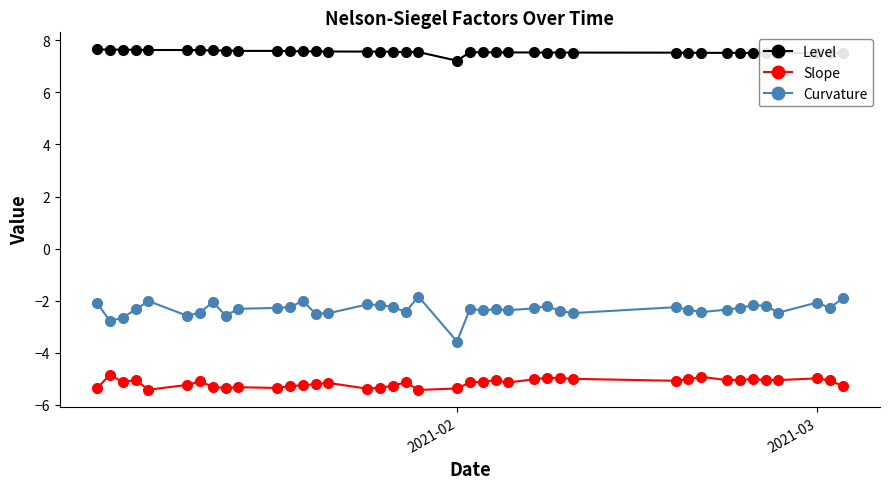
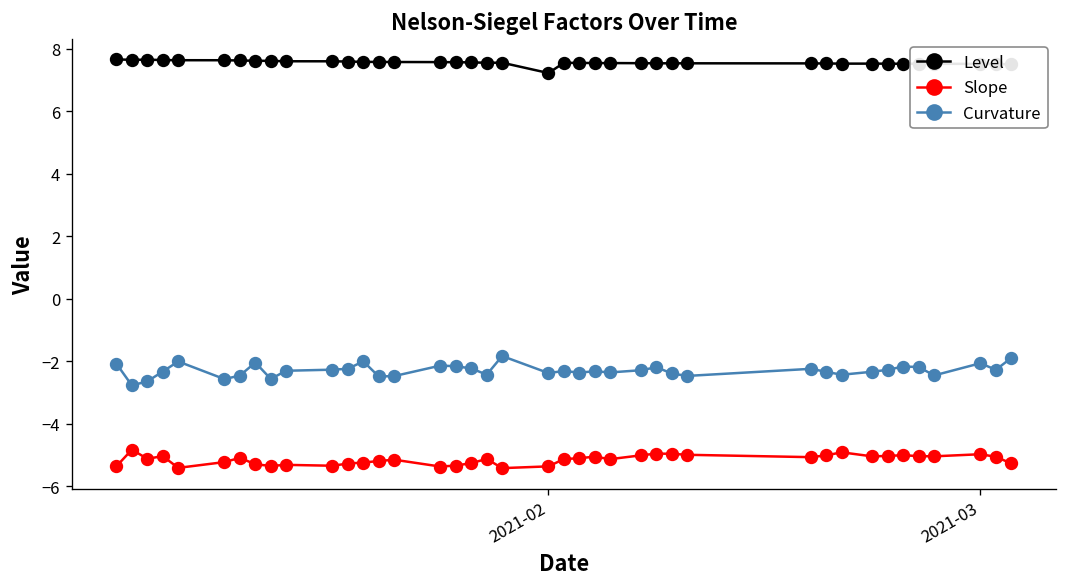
  {
    "Level": {
      "2021-02": 7.2
    },
    "Slope": {
      "2021-02": -5.4,
      "2021-03": -5.0
    },
    "Curvature": {
-     "2021-02": -3.6,
+     "2021-02": -2.4,
      "2021-03": -2.1
    }
  }
